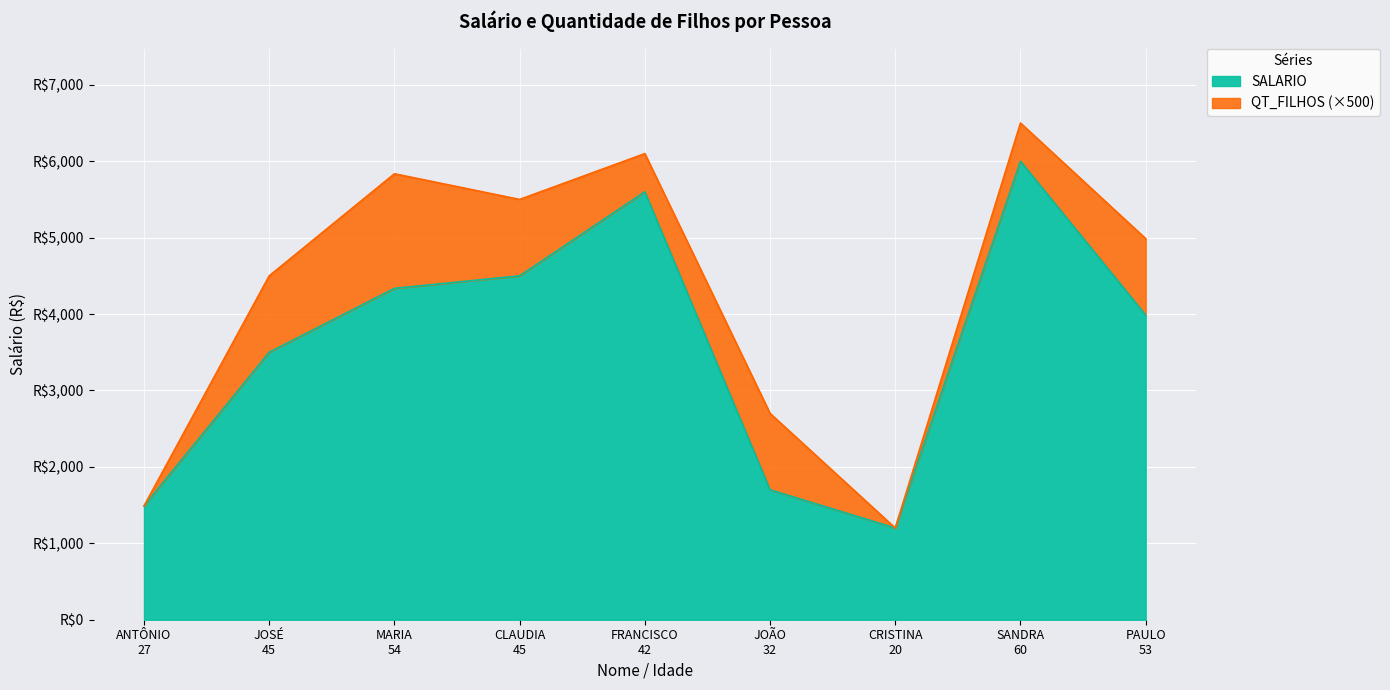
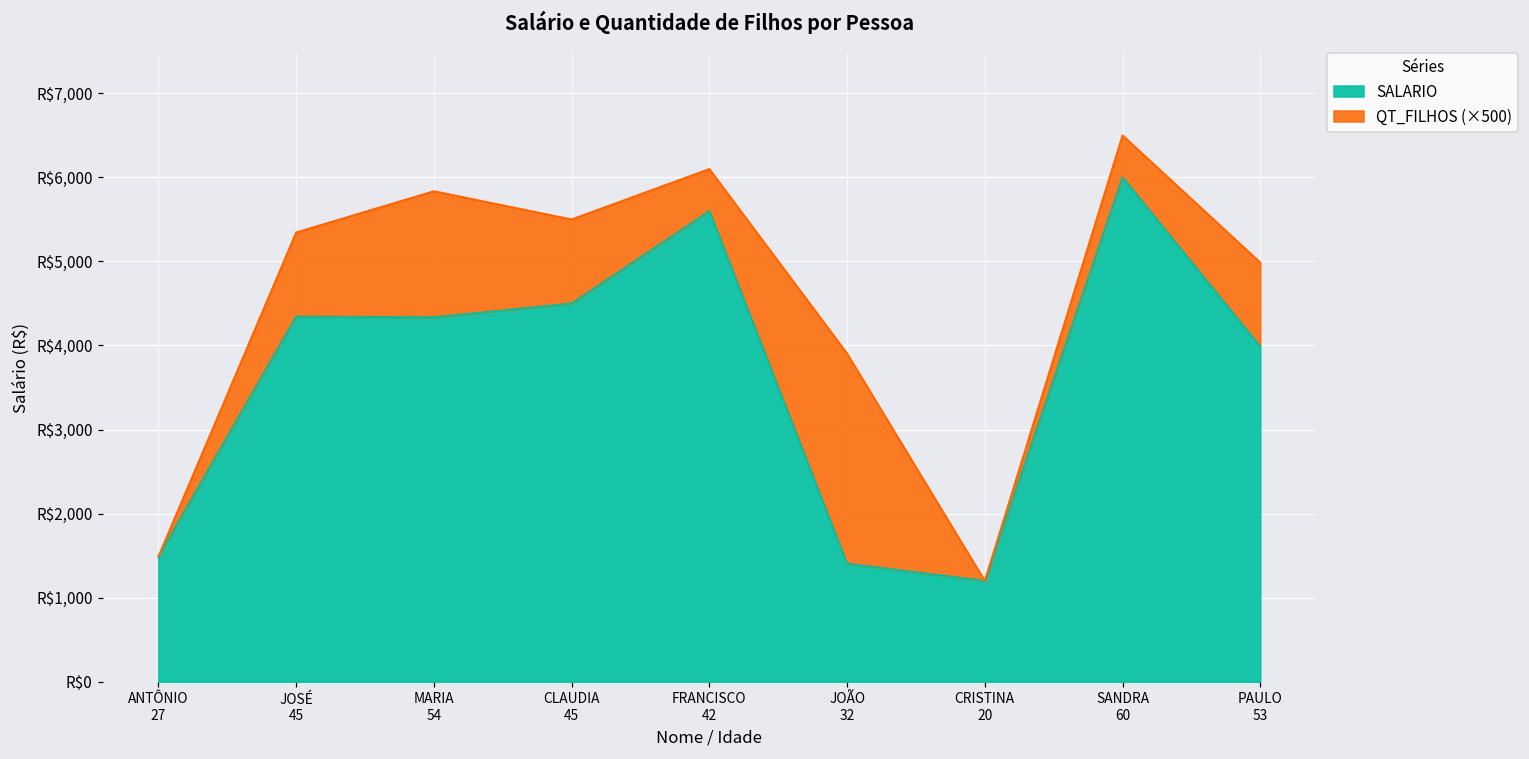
  {
    "SALARIO": {
-     "JOSÉ 45": "R$3,500",
+     "JOSÉ 45": "R$4,300",
      "MARIA 54": "R$4,300",
      "CLAUDIA 45": "R$4,500",
      "FRANCISCO 42": "R$5,600",
-     "JOÃO 32": "R$1,700",
+     "JOÃO 32": "R$1,400",
      "SANDRA 60": "R$6,000",
      "PAULO 53": "R$4,000"
    },
    "QT_FILHOS (×500)": {
      "JOSÉ 45": "R$1,000",
      "MARIA 54": "R$1,500",
      "CLAUDIA 45": "R$1,000",
      "FRANCISCO 42": "R$500",
-     "JOÃO 32": "R$1,000",
+     "JOÃO 32": "R$2,500",
      "SANDRA 60": "R$500",
      "PAULO 53": "R$1,000"
    }
  }
